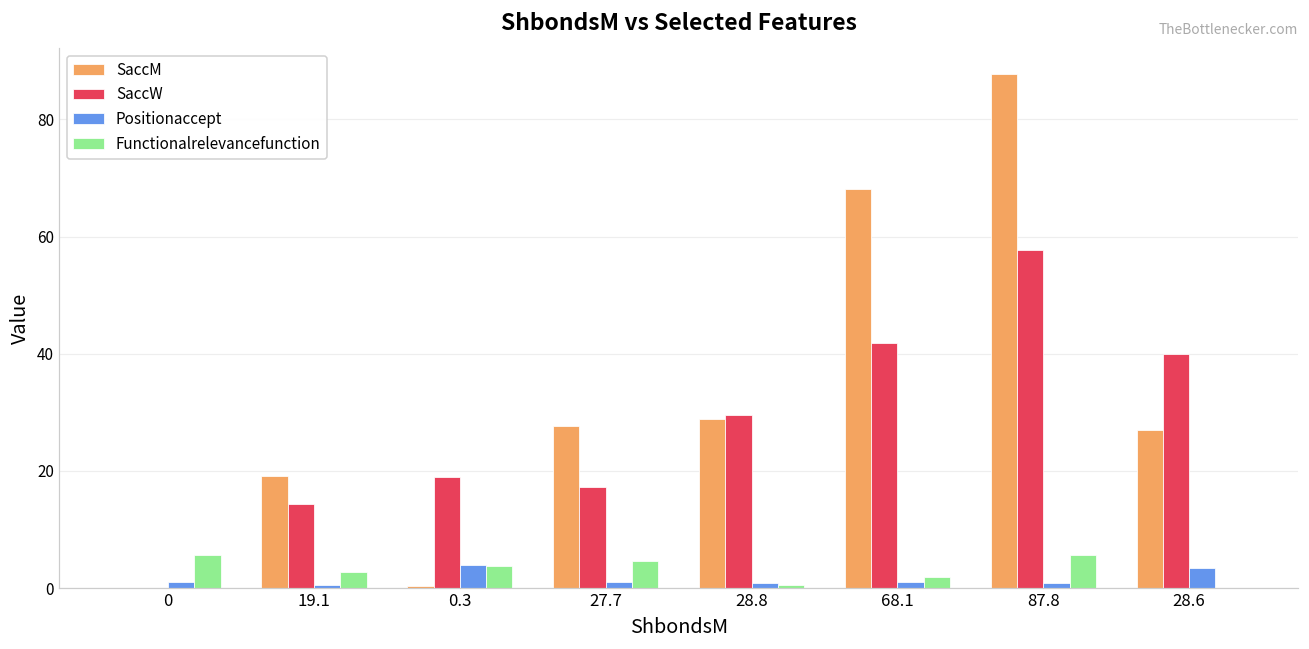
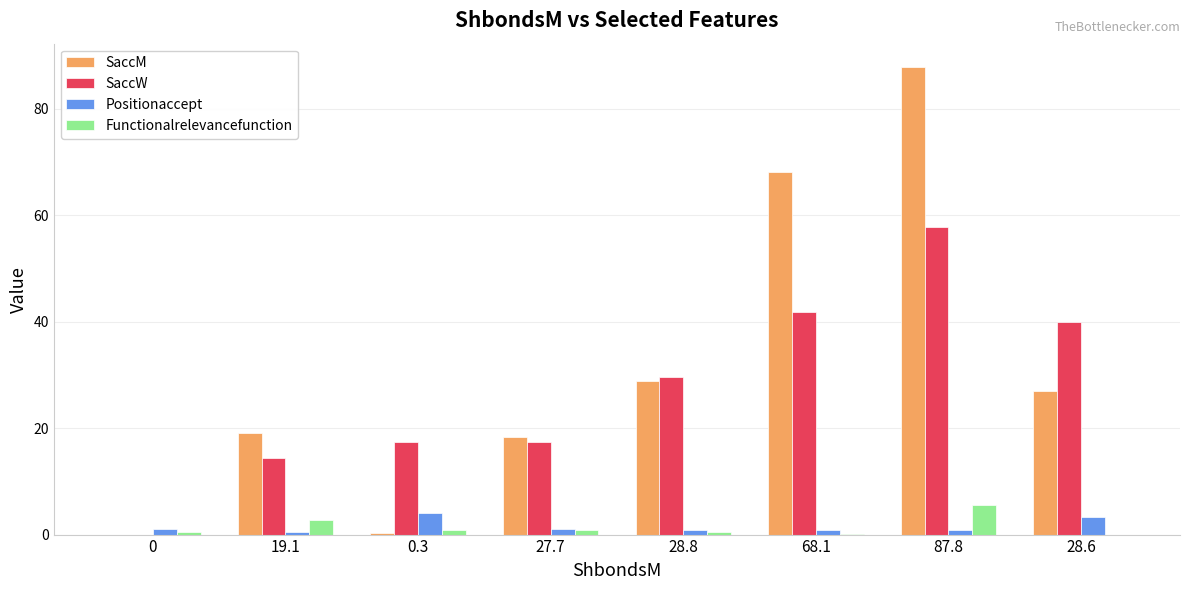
  {
    "SaccM": {
      "0": 0,
      "19.1": 19,
-     "27.7": 28,
+     "27.7": 18,
      "28.8": 29,
      "68.1": 68,
      "87.8": 88,
      "28.6": 27
    },
    "SaccW": {
      "0": 0,
      "19.1": 14,
-     "0.3": 19,
+     "0.3": 17,
      "27.7": 17,
      "28.8": 30,
      "68.1": 42,
      "87.8": 58,
      "28.6": 40
    },
    "Positionaccept": {
      "0": 1,
      "19.1": 0,
      "0.3": 4,
      "27.7": 1,
      "28.8": 1,
      "68.1": 1,
      "87.8": 1,
      "28.6": 3
    },
    "Functionalrelevancefunction": {
-     "0": 6,
+     "0": 1,
      "19.1": 3,
-     "0.3": 4,
-     "27.7": 5,
+     "0.3": 1,
+     "27.7": 1,
      "28.8": 1,
-     "68.1": 2,
+     "68.1": 0,
      "87.8": 6,
      "28.6": 0
    }
  }
